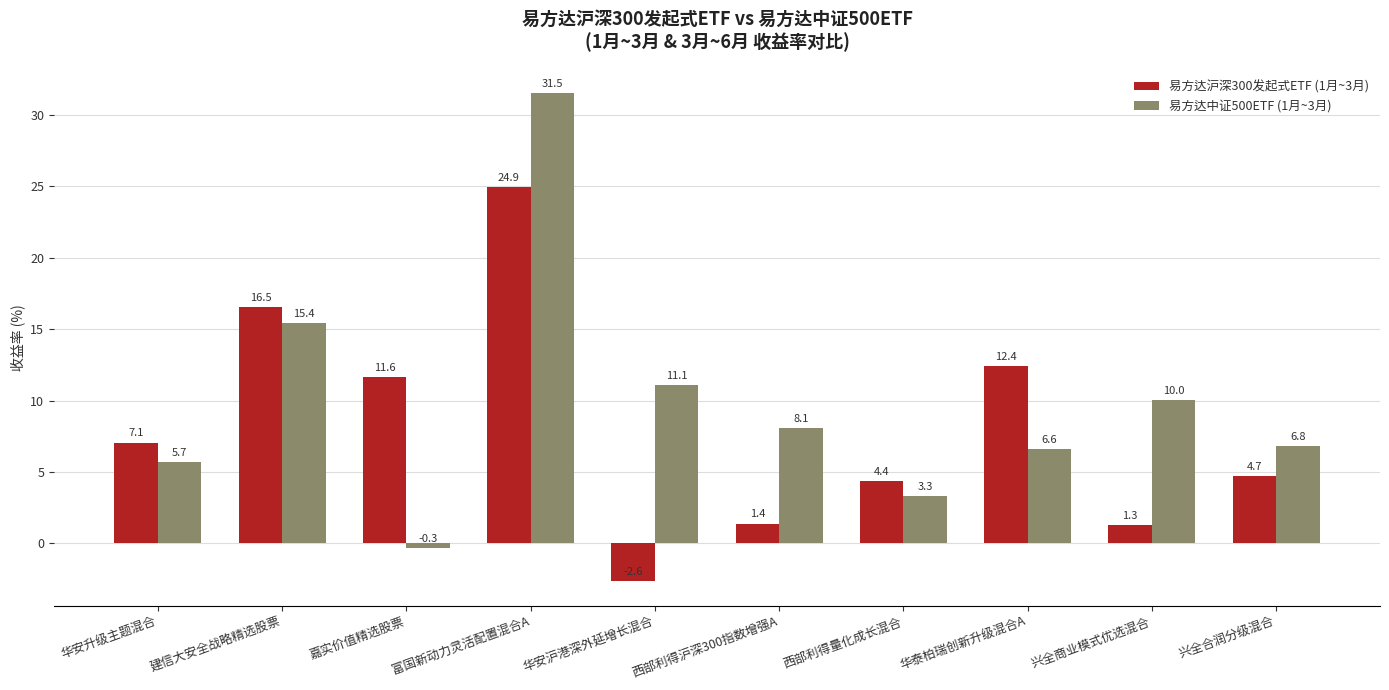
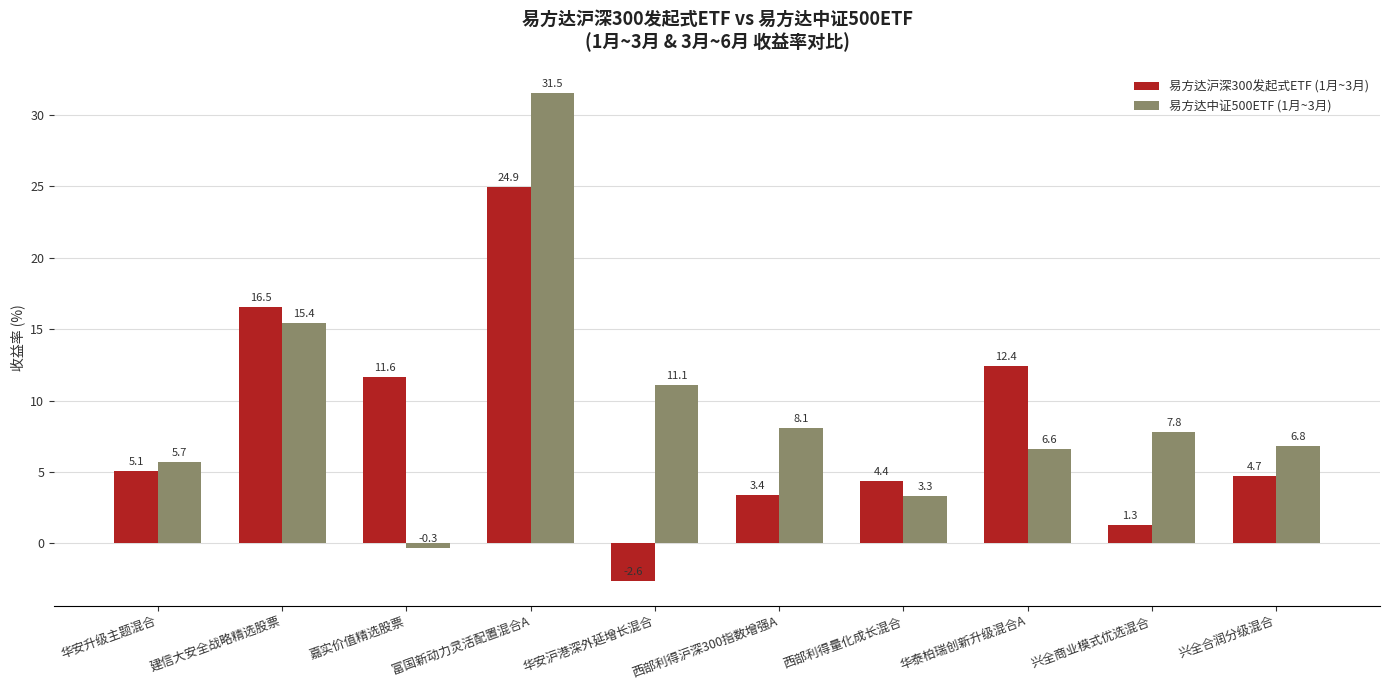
  {
    "易方达沪深300发起式ETF (1月~3月)": {
-     "华安升级主题混合": 7.1,
+     "华安升级主题混合": 5.1,
      "建信大安全战略精选股票": 16.5,
      "嘉实价值精选股票": 11.6,
      "富国新动力灵活配置混合A": 24.9,
      "华安沪港深外延增长混合": -2.6,
-     "西部利得沪深300指数增强A": 1.4,
+     "西部利得沪深300指数增强A": 3.4,
      "西部利得量化成长混合": 4.4,
      "华泰柏瑞创新升级混合A": 12.4,
      "兴全商业模式优选混合": 1.3,
      "兴全合润分级混合": 4.7
    },
    "易方达中证500ETF (1月~3月)": {
      "华安升级主题混合": 5.7,
      "建信大安全战略精选股票": 15.4,
      "嘉实价值精选股票": -0.3,
      "富国新动力灵活配置混合A": 31.5,
      "华安沪港深外延增长混合": 11.1,
      "西部利得沪深300指数增强A": 8.1,
      "西部利得量化成长混合": 3.3,
      "华泰柏瑞创新升级混合A": 6.6,
-     "兴全商业模式优选混合": 10.0,
+     "兴全商业模式优选混合": 7.8,
      "兴全合润分级混合": 6.8
    }
  }
